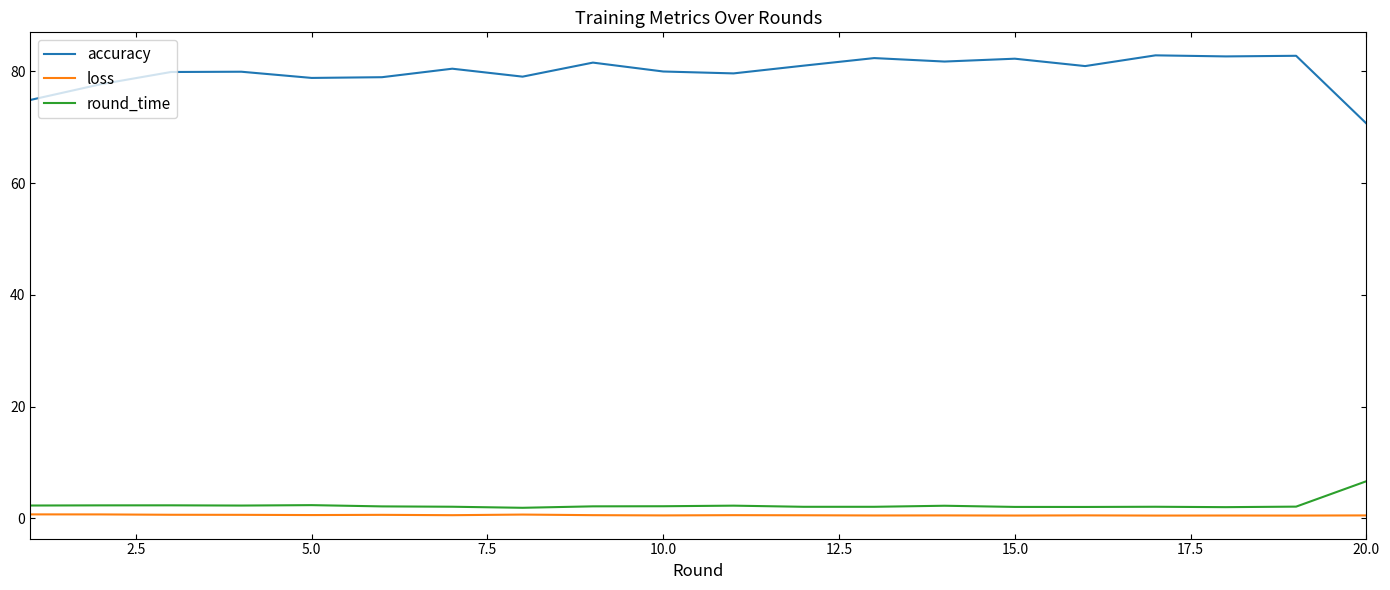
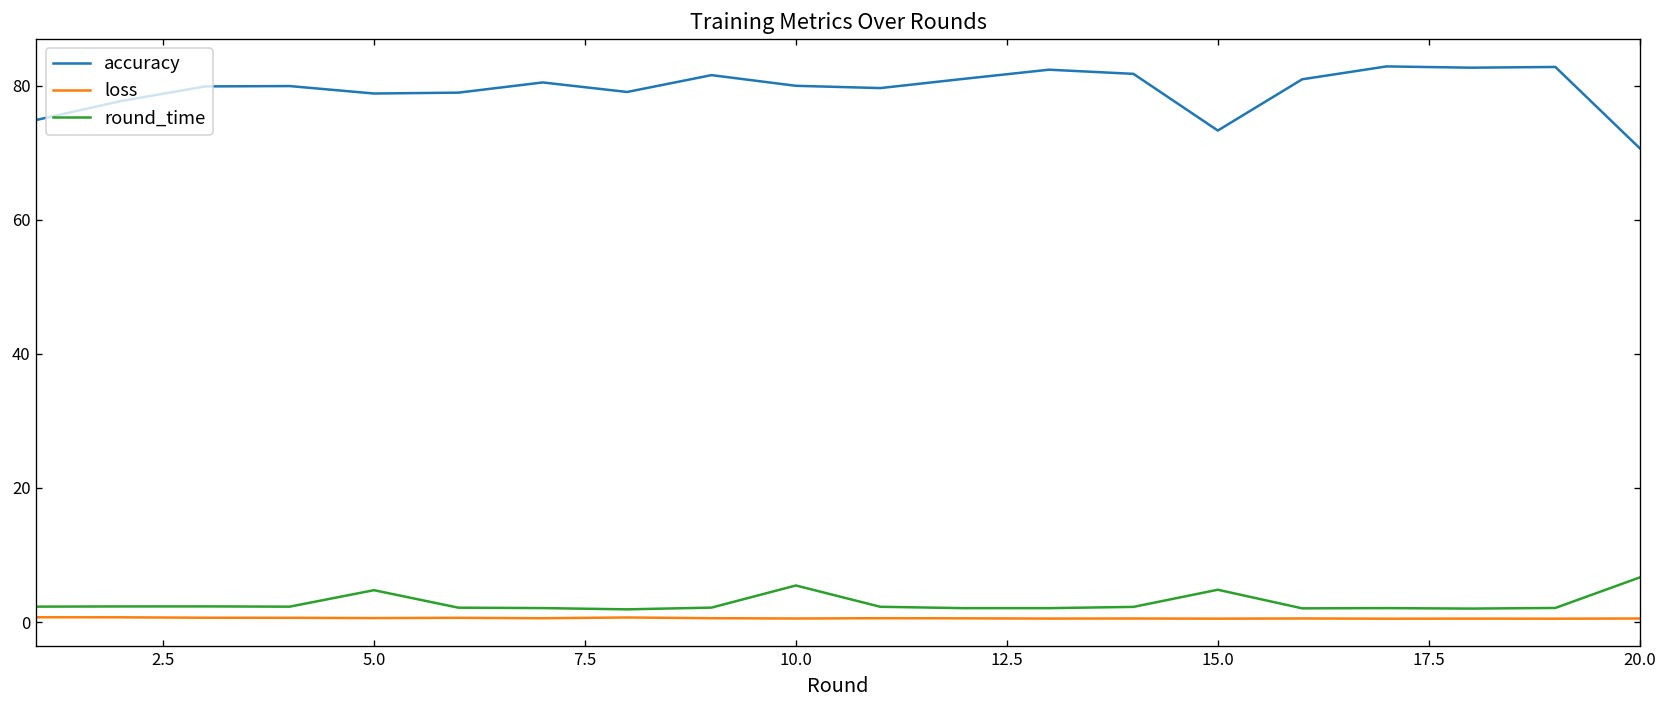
  {
    "accuracy": {
      "5.0": 79,
      "10.0": 80,
-     "15.0": 82,
+     "15.0": 73,
      "20.0": 71
    },
    "loss": {
      "5.0": 1,
      "10.0": 1,
      "15.0": 1,
      "20.0": 1
    },
    "round_time": {
-     "5.0": 2,
-     "10.0": 2,
-     "15.0": 2,
+     "5.0": 5,
+     "10.0": 5,
+     "15.0": 5,
      "20.0": 7
    }
  }
